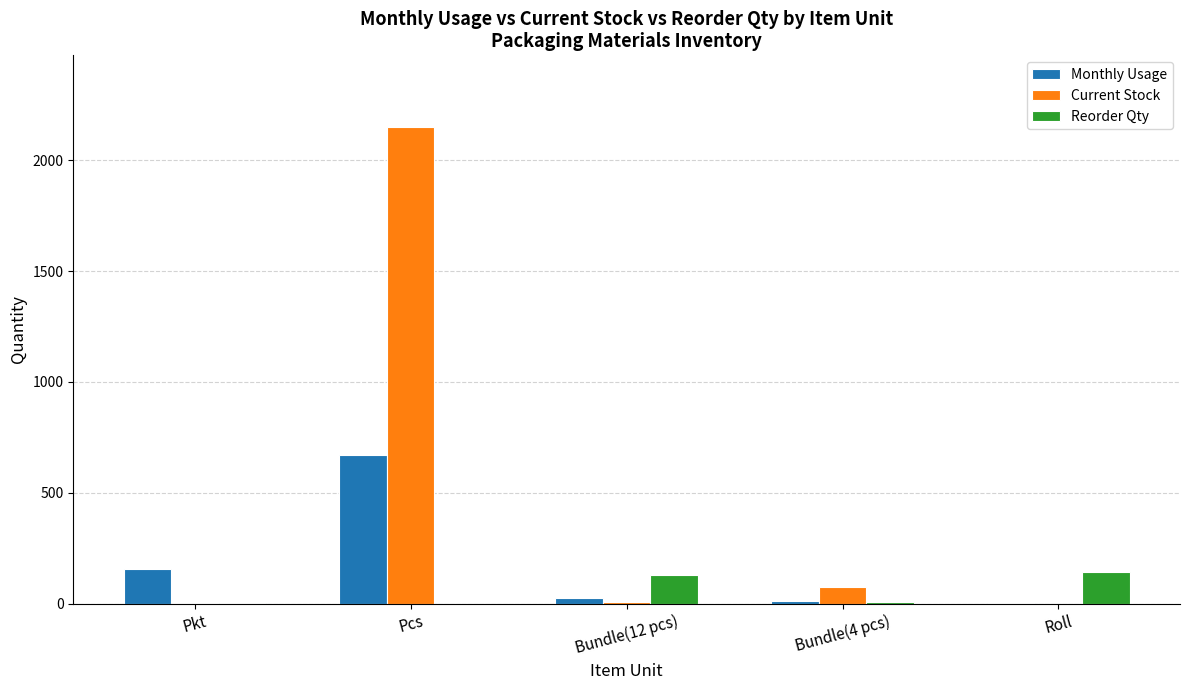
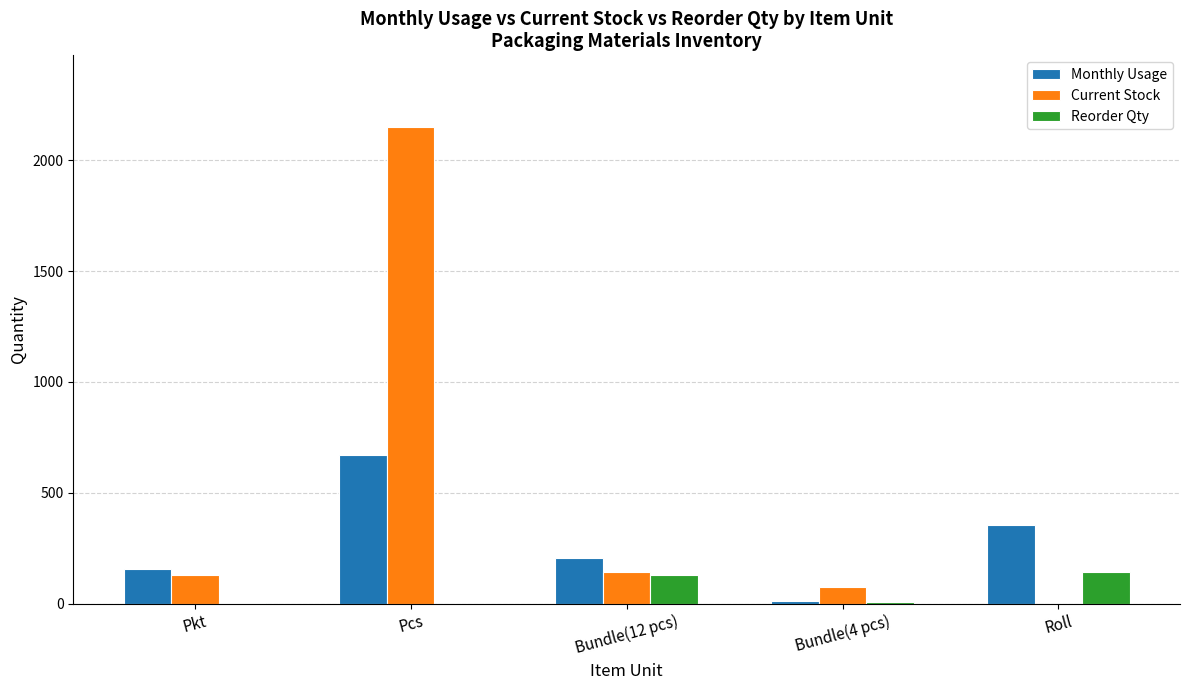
  {
    "Monthly Usage": {
      "Pkt": 160,
      "Pcs": 670,
-     "Bundle(12 pcs)": 20,
+     "Bundle(12 pcs)": 210,
      "Bundle(4 pcs)": 10,
-     "Roll": 0
+     "Roll": 360
    },
    "Current Stock": {
-     "Pkt": 0,
+     "Pkt": 130,
      "Pcs": 2150,
-     "Bundle(12 pcs)": 10,
+     "Bundle(12 pcs)": 140,
      "Bundle(4 pcs)": 80,
      "Roll": 0
    },
    "Reorder Qty": {
      "Pcs": 0,
      "Bundle(12 pcs)": 130,
      "Roll": 140
    }
  }
